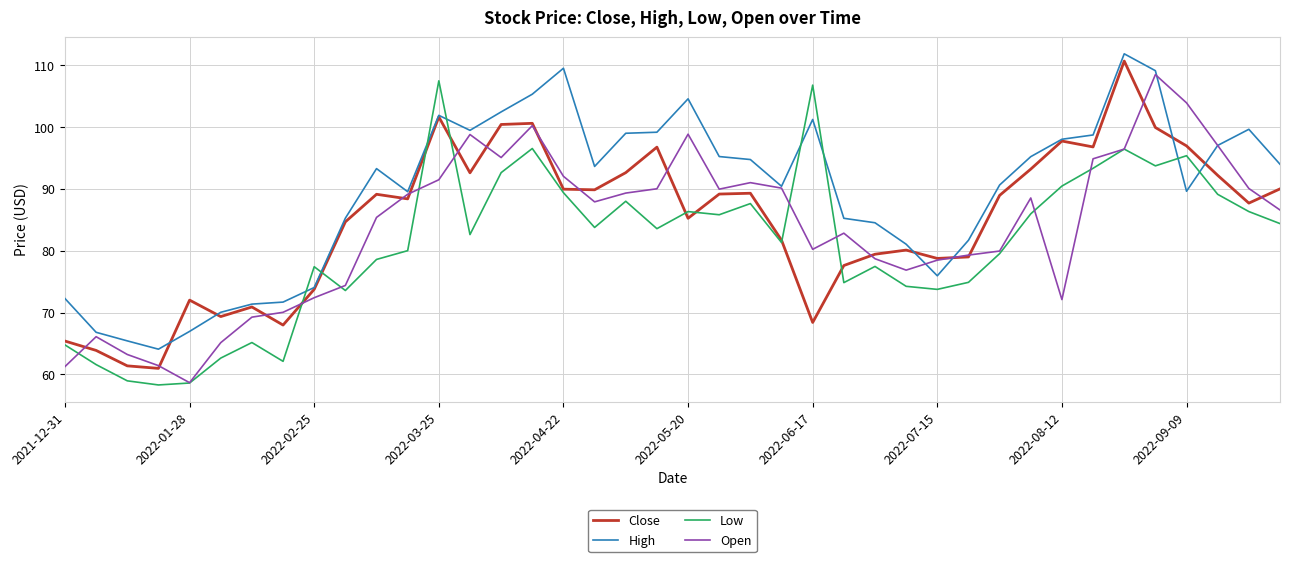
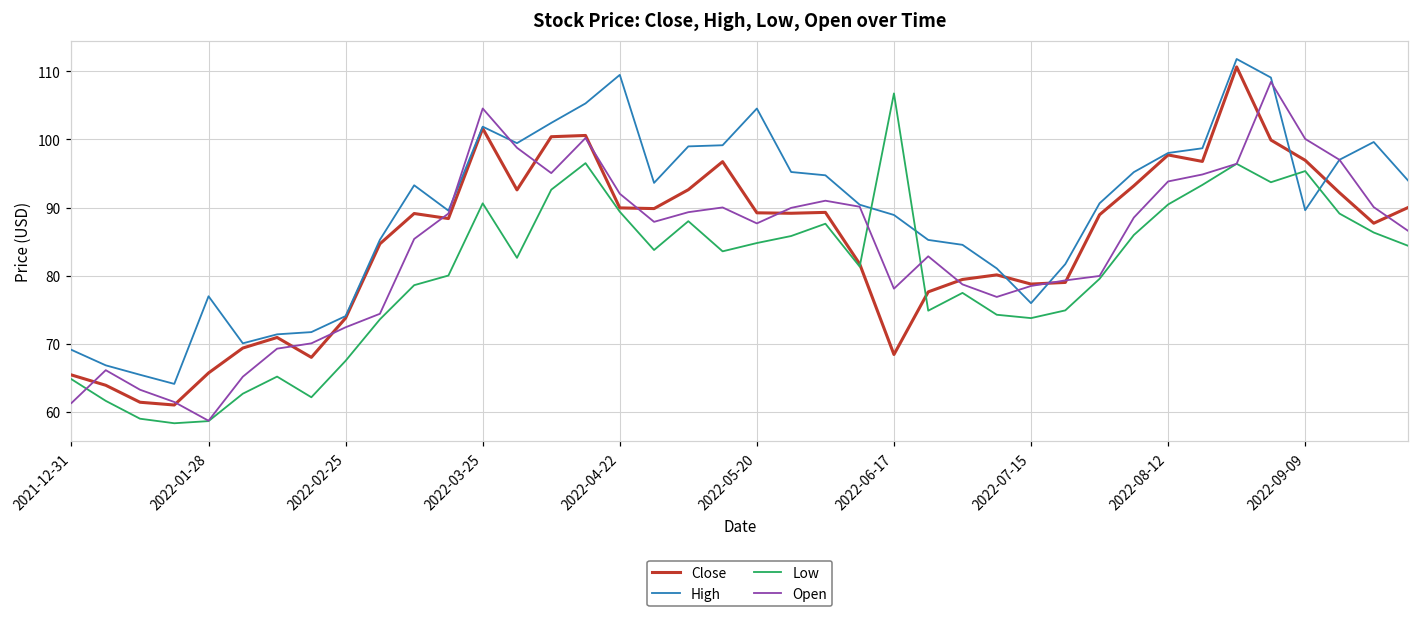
  {
    "Close": {
      "2021-12-31": 65,
-     "2022-01-28": 72,
+     "2022-01-28": 66,
      "2022-04-22": 90,
-     "2022-05-20": 85,
+     "2022-05-20": 89,
      "2022-06-17": 68,
      "2022-09-09": 97
    },
    "High": {
-     "2021-12-31": 72,
-     "2022-01-28": 67,
+     "2021-12-31": 69,
+     "2022-01-28": 77,
      "2022-04-22": 109,
      "2022-05-20": 105,
-     "2022-06-17": 101,
+     "2022-06-17": 89,
      "2022-07-15": 76,
      "2022-09-09": 90
    },
    "Low": {
      "2021-12-31": 65,
-     "2022-02-25": 77,
-     "2022-03-25": 107,
+     "2022-02-25": 67,
+     "2022-03-25": 91,
      "2022-04-22": 89,
-     "2022-05-20": 86,
+     "2022-05-20": 85,
      "2022-06-17": 107,
      "2022-07-15": 74,
      "2022-08-12": 90,
      "2022-09-09": 95
    },
    "Open": {
      "2021-12-31": 61,
      "2022-02-25": 72,
-     "2022-03-25": 91,
+     "2022-03-25": 105,
      "2022-04-22": 92,
-     "2022-05-20": 99,
-     "2022-06-17": 80,
-     "2022-08-12": 72,
-     "2022-09-09": 104
+     "2022-05-20": 88,
+     "2022-06-17": 78,
+     "2022-08-12": 94,
+     "2022-09-09": 100
    }
  }
